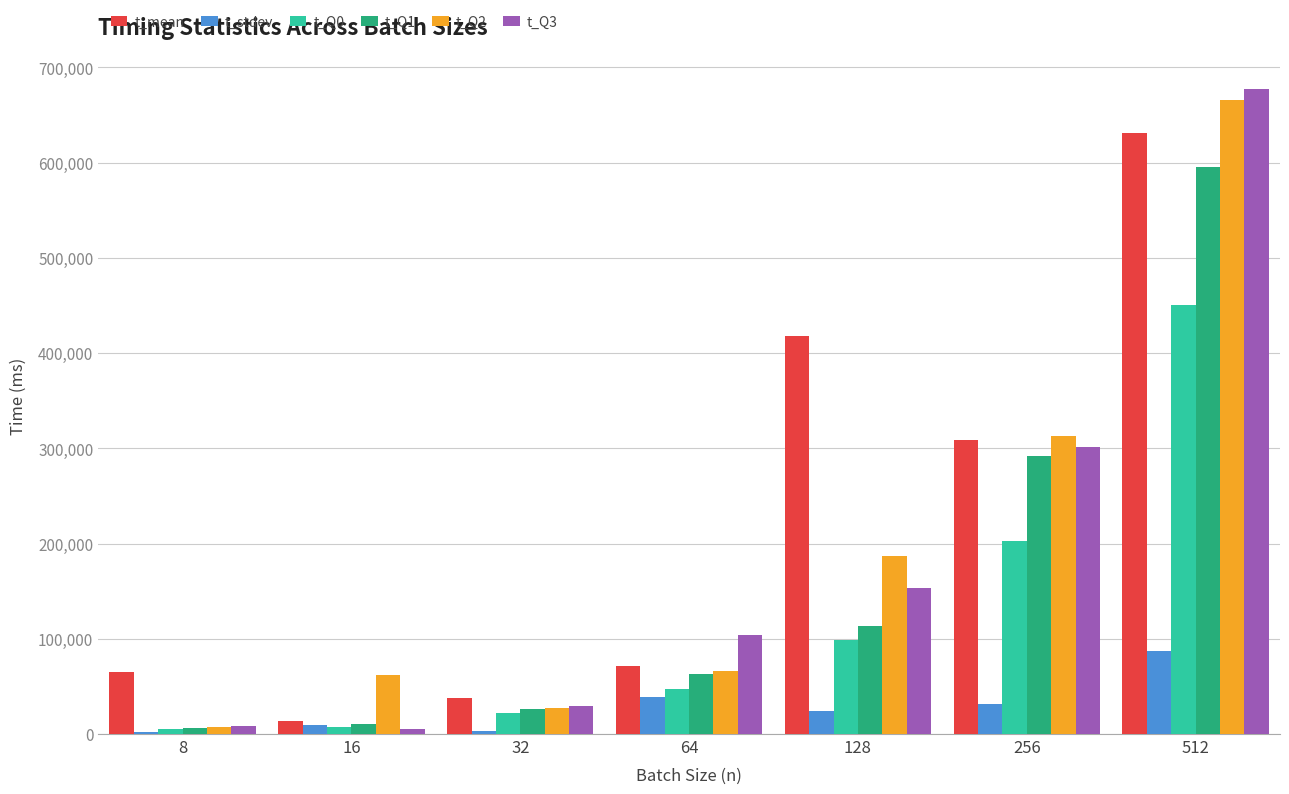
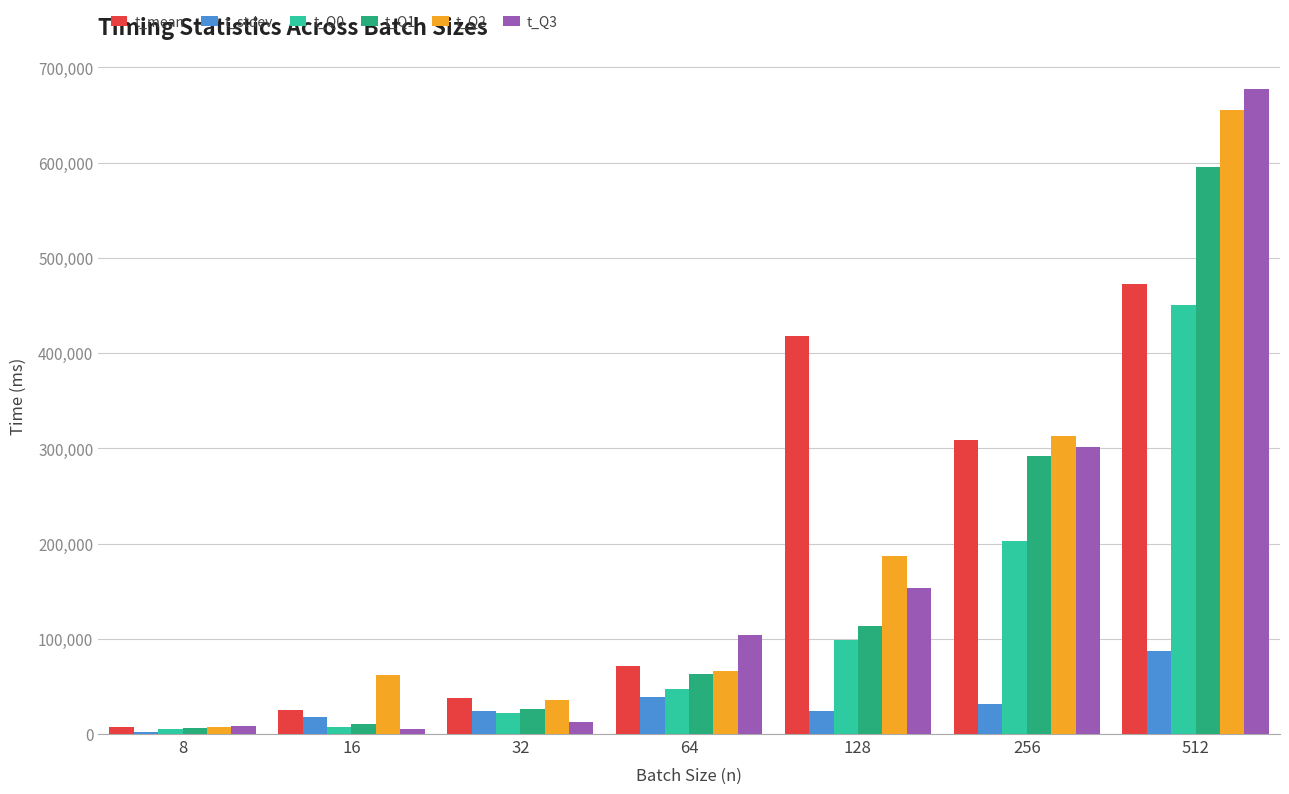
  {
    "t_mean": {
-     "8": "70,000",
-     "16": "10,000",
+     "8": "10,000",
+     "16": "30,000",
      "32": "40,000",
      "64": "70,000",
      "128": "420,000",
      "256": "310,000",
-     "512": "630,000"
+     "512": "470,000"
    },
    "t_stdev": {
-     "16": "10,000",
-     "32": "0",
+     "16": "20,000",
+     "32": "20,000",
      "64": "40,000",
      "128": "20,000",
      "256": "30,000",
      "512": "90,000"
    },
    "t_Q2": {
      "8": "10,000",
      "16": "60,000",
-     "32": "30,000",
+     "32": "40,000",
      "64": "70,000",
      "128": "190,000",
      "256": "310,000",
-     "512": "670,000"
+     "512": "650,000"
    },
    "t_Q3": {
      "8": "10,000",
      "16": "0",
-     "32": "30,000",
+     "32": "10,000",
      "64": "100,000",
      "128": "150,000",
      "256": "300,000",
      "512": "680,000"
    }
  }
